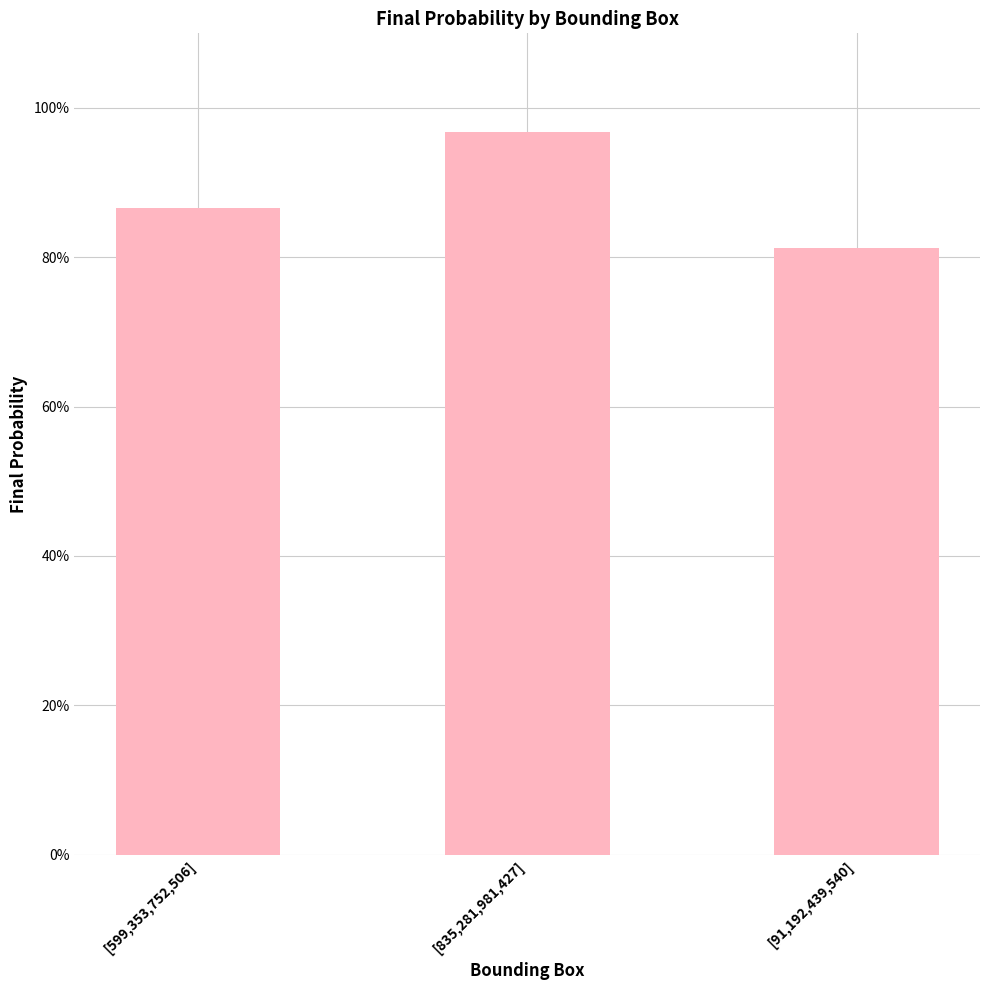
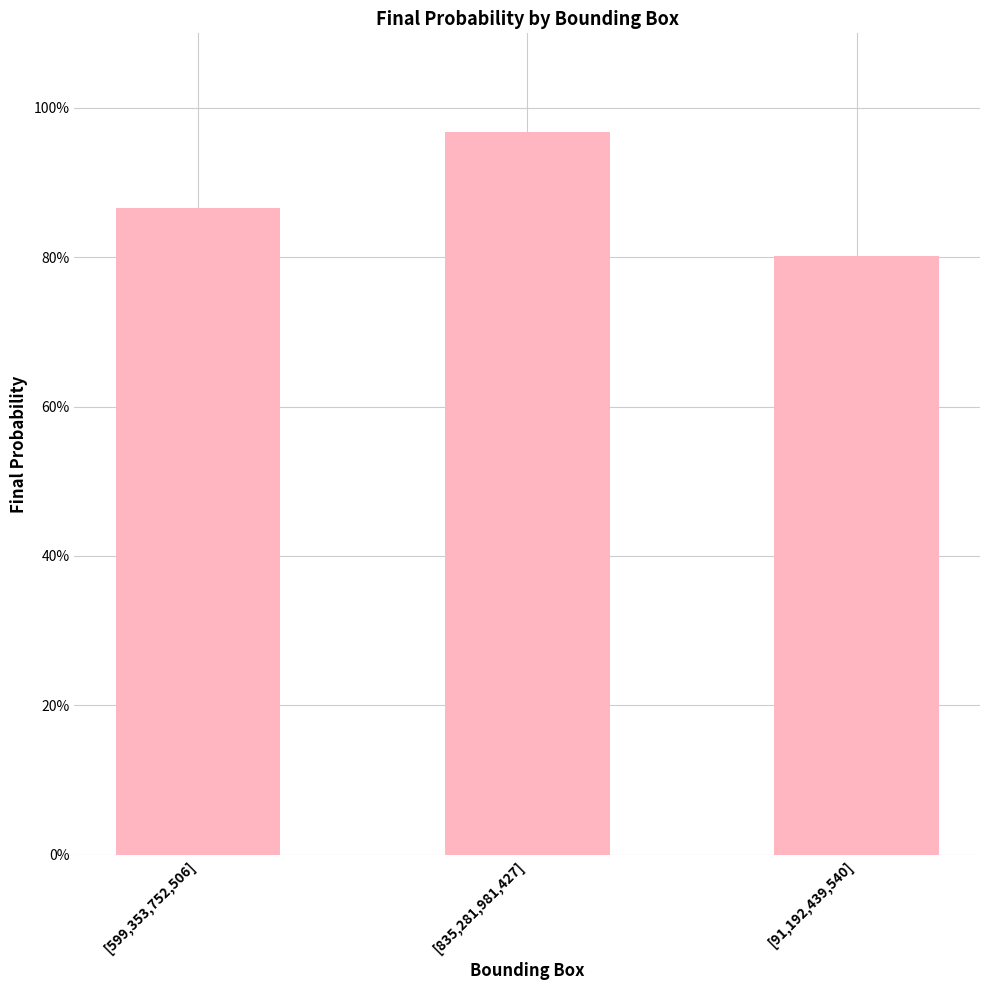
  {
    "[599,353,752,506]": "87%",
    "[835,281,981,427]": "97%",
-   "[91,192,439,540]": "81%"
+   "[91,192,439,540]": "80%"
  }
